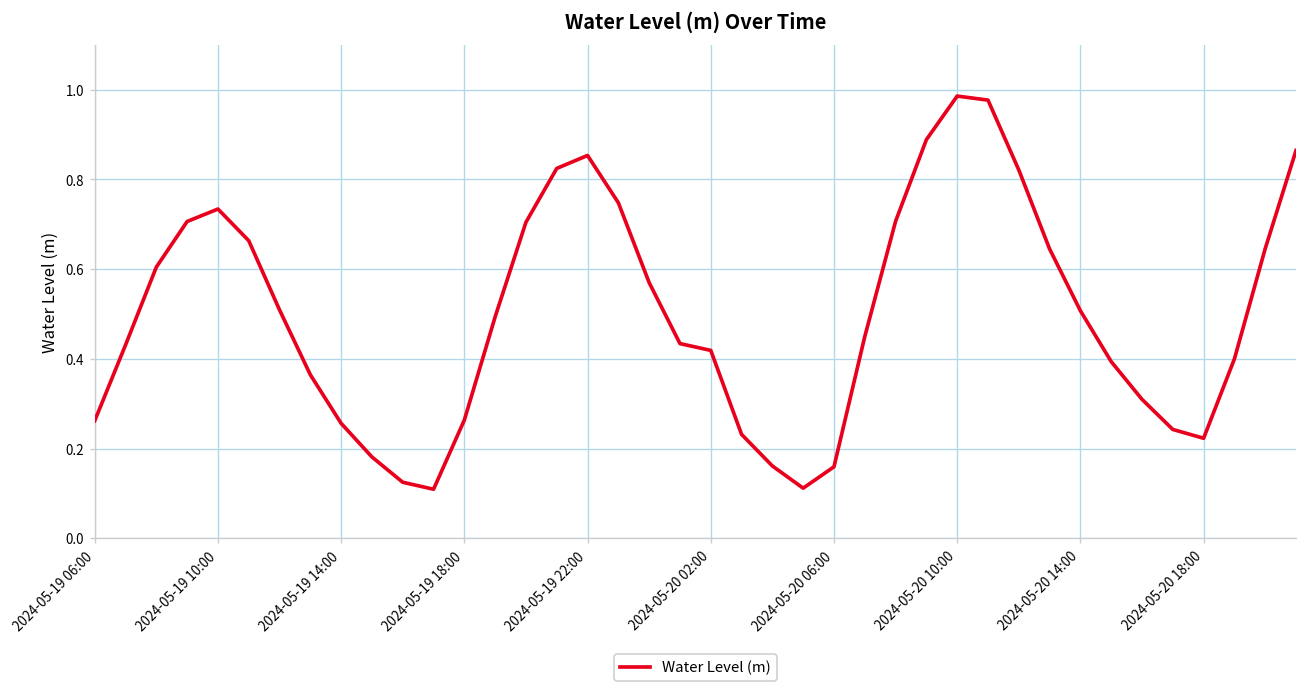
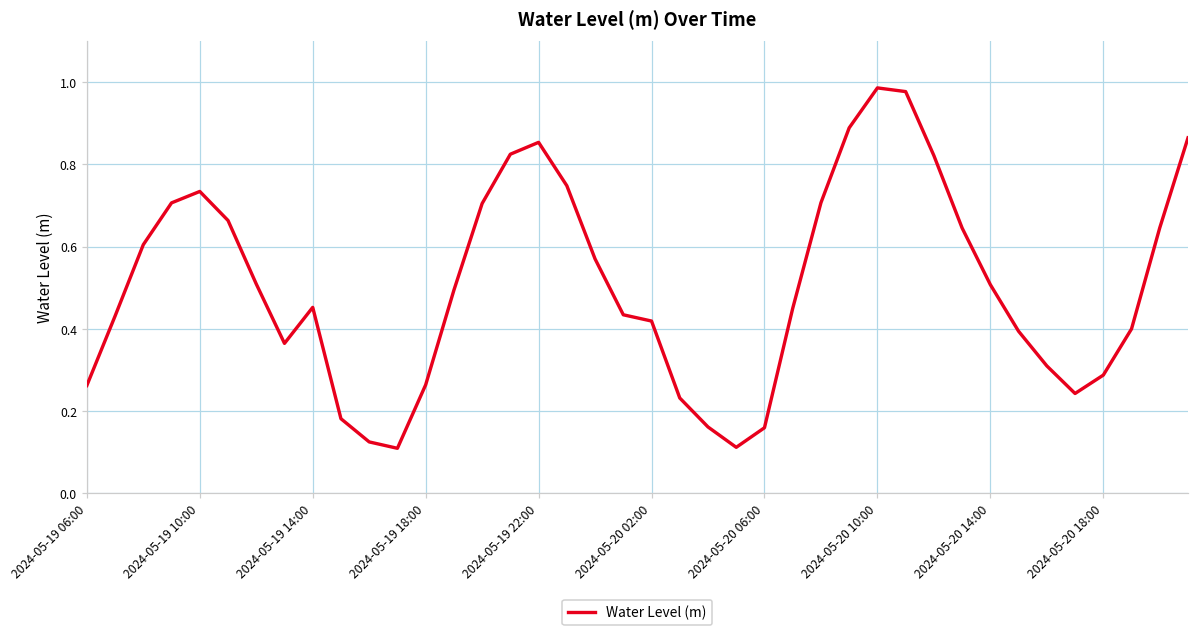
  {
    "2024-05-19 06:00": 0.26,
    "2024-05-19 10:00": 0.73,
-   "2024-05-19 14:00": 0.26,
+   "2024-05-19 14:00": 0.45,
    "2024-05-19 18:00": 0.26,
    "2024-05-19 22:00": 0.85,
    "2024-05-20 02:00": 0.42,
    "2024-05-20 06:00": 0.16,
    "2024-05-20 10:00": 0.99,
    "2024-05-20 14:00": 0.51,
-   "2024-05-20 18:00": 0.22
+   "2024-05-20 18:00": 0.29
  }
